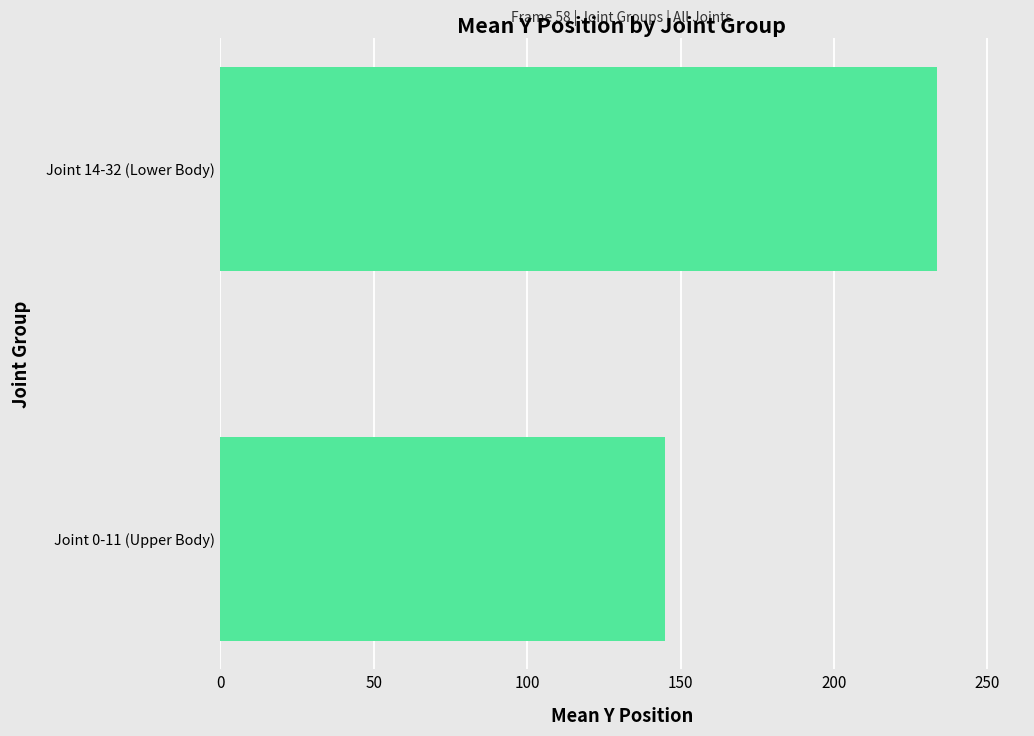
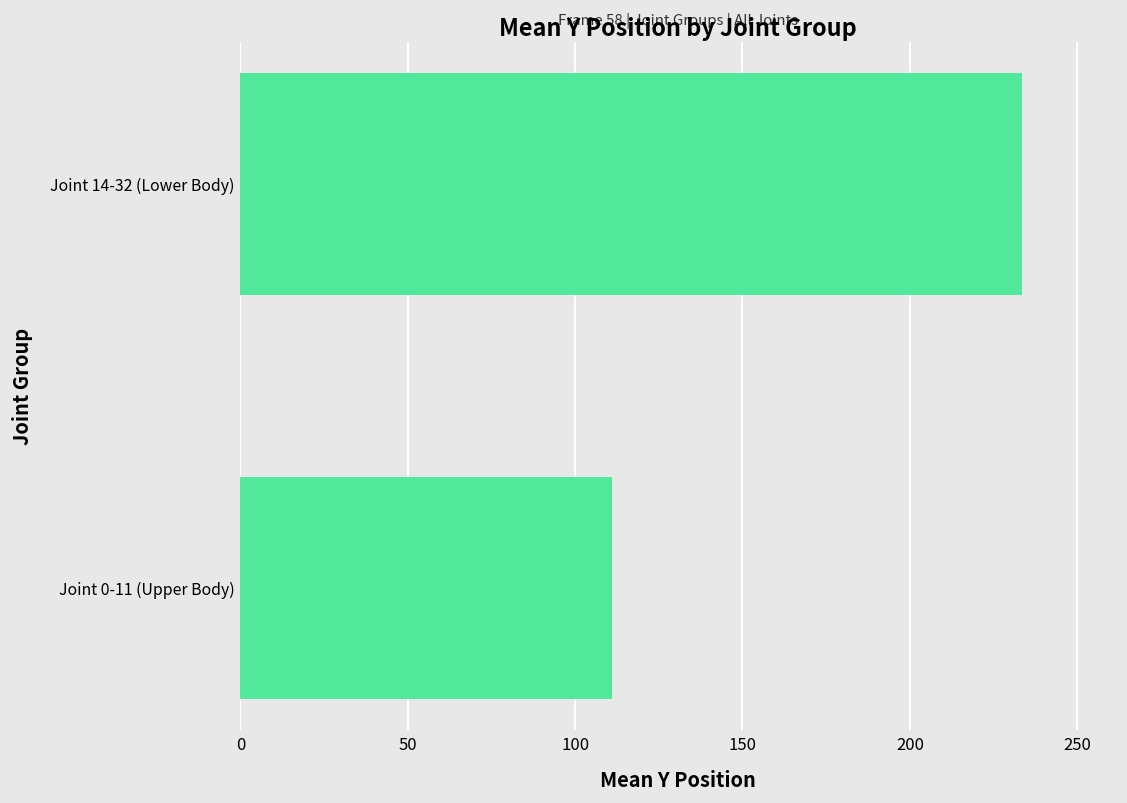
  {
    "Joint 14-32 (Lower Body)": 234,
-   "Joint 0-11 (Upper Body)": 145
+   "Joint 0-11 (Upper Body)": 111
  }
